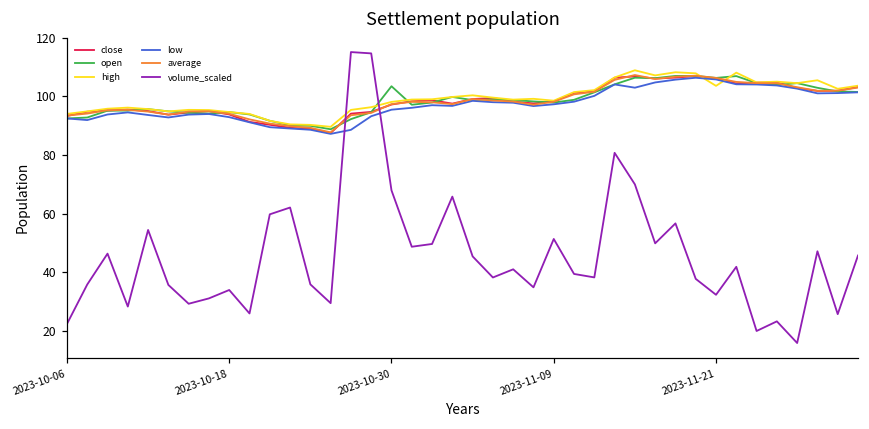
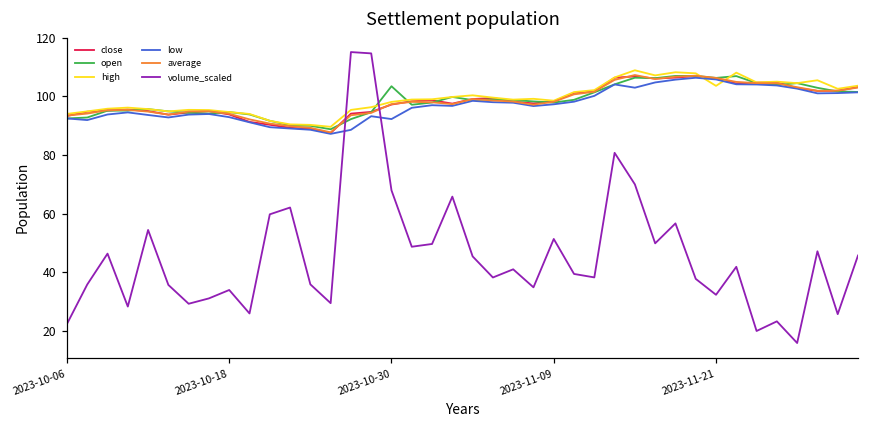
  {
    "open": {
      "2023-10-30": 103
    },
    "high": {
      "2023-11-21": 104
    },
    "low": {
-     "2023-10-30": 95
+     "2023-10-30": 92
    },
    "volume_scaled": {
      "2023-10-06": 22,
      "2023-10-18": 34,
      "2023-10-30": 68,
      "2023-11-09": 51,
      "2023-11-21": 32
    }
  }
